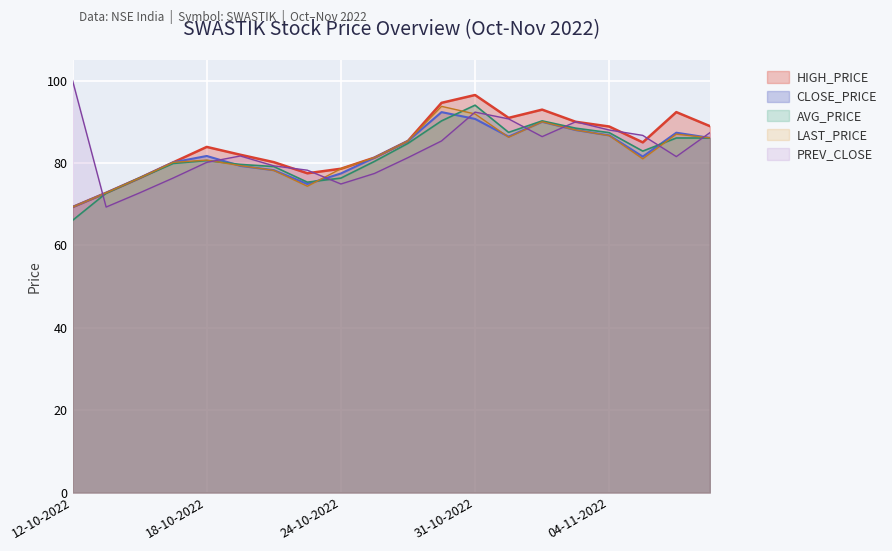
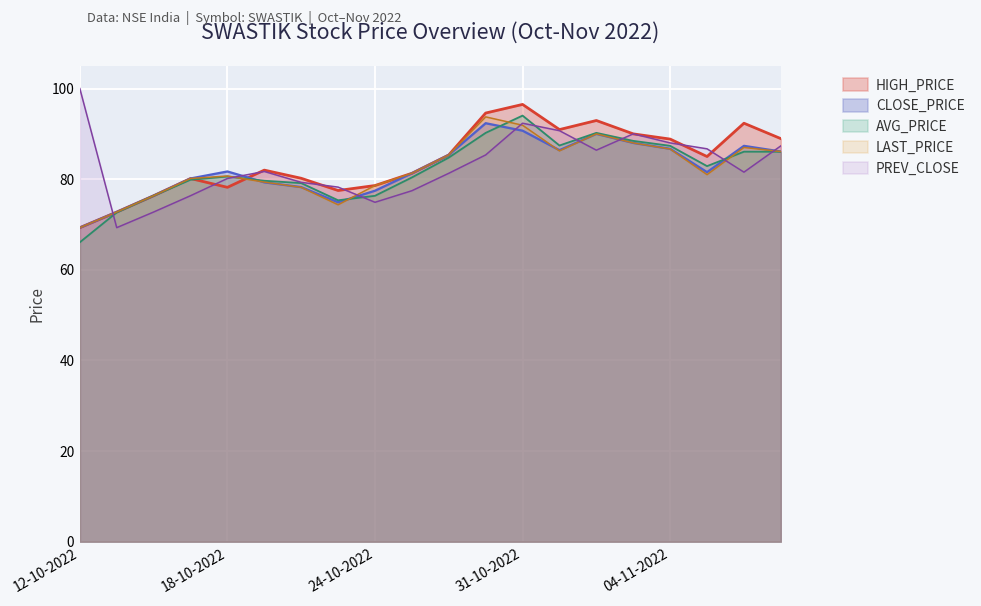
  {
    "HIGH_PRICE": {
-     "18-10-2022": 84,
+     "18-10-2022": 78,
      "31-10-2022": 97,
      "04-11-2022": 89
    }
  }
